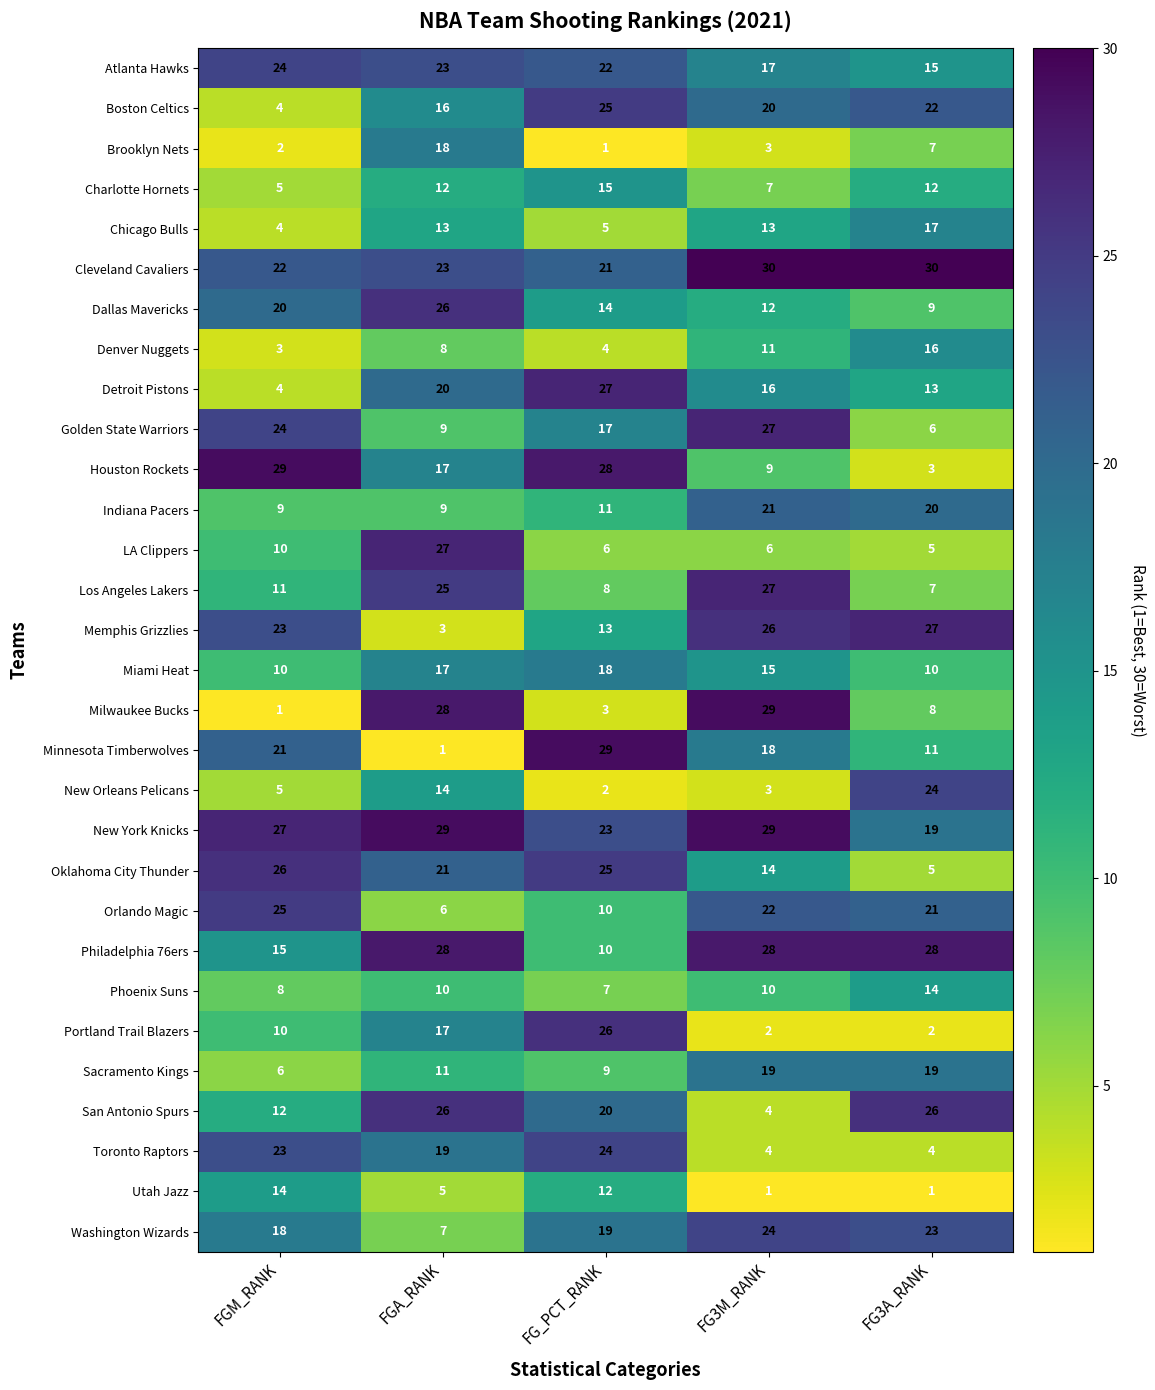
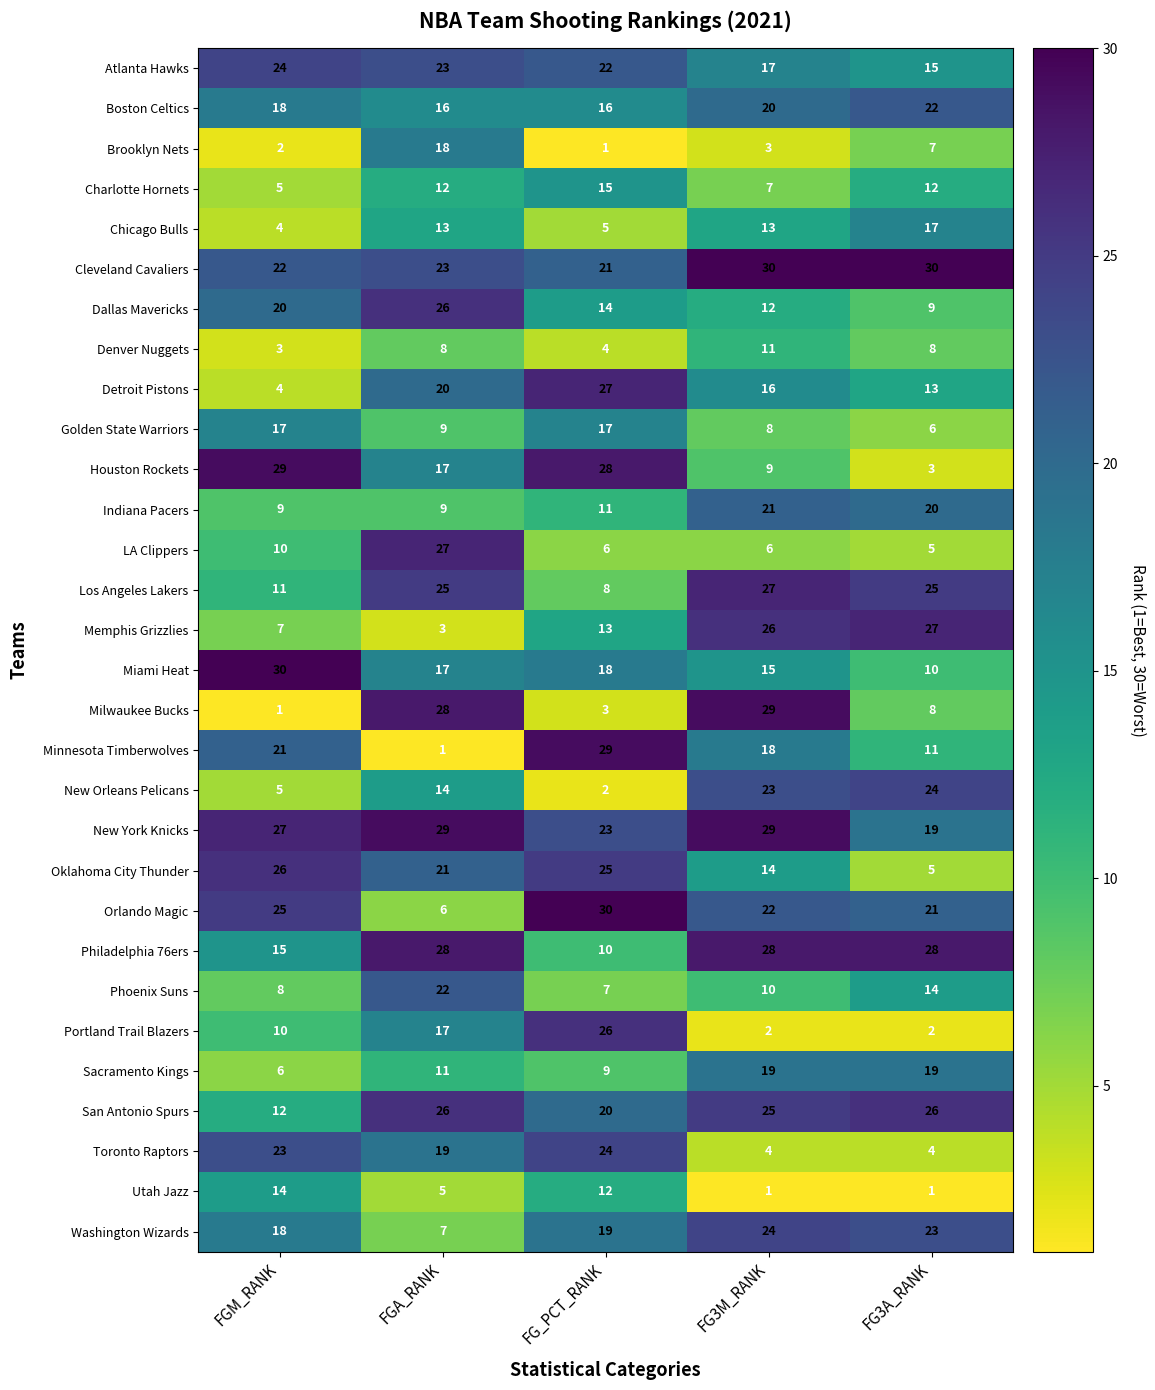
  {
    "Atlanta Hawks": {
      "FGM_RANK": 24,
      "FGA_RANK": 23,
      "FG_PCT_RANK": 22,
      "FG3M_RANK": 17,
      "FG3A_RANK": 15
    },
    "Boston Celtics": {
-     "FGM_RANK": 4,
+     "FGM_RANK": 18,
      "FGA_RANK": 16,
-     "FG_PCT_RANK": 25,
+     "FG_PCT_RANK": 16,
      "FG3M_RANK": 20,
      "FG3A_RANK": 22
    },
    "Brooklyn Nets": {
      "FGM_RANK": 2,
      "FGA_RANK": 18,
      "FG_PCT_RANK": 1,
      "FG3M_RANK": 3,
      "FG3A_RANK": 7
    },
    "Charlotte Hornets": {
      "FGM_RANK": 5,
      "FGA_RANK": 12,
      "FG_PCT_RANK": 15,
      "FG3M_RANK": 7,
      "FG3A_RANK": 12
    },
    "Chicago Bulls": {
      "FGM_RANK": 4,
      "FGA_RANK": 13,
      "FG_PCT_RANK": 5,
      "FG3M_RANK": 13,
      "FG3A_RANK": 17
    },
    "Cleveland Cavaliers": {
      "FGM_RANK": 22,
      "FGA_RANK": 23,
      "FG_PCT_RANK": 21,
      "FG3M_RANK": 30,
      "FG3A_RANK": 30
    },
    "Dallas Mavericks": {
      "FGM_RANK": 20,
      "FGA_RANK": 26,
      "FG_PCT_RANK": 14,
      "FG3M_RANK": 12,
      "FG3A_RANK": 9
    },
    "Denver Nuggets": {
      "FGM_RANK": 3,
      "FGA_RANK": 8,
      "FG_PCT_RANK": 4,
      "FG3M_RANK": 11,
-     "FG3A_RANK": 16
+     "FG3A_RANK": 8
    },
    "Detroit Pistons": {
      "FGM_RANK": 4,
      "FGA_RANK": 20,
      "FG_PCT_RANK": 27,
      "FG3M_RANK": 16,
      "FG3A_RANK": 13
    },
    "Golden State Warriors": {
-     "FGM_RANK": 24,
+     "FGM_RANK": 17,
      "FGA_RANK": 9,
      "FG_PCT_RANK": 17,
-     "FG3M_RANK": 27,
+     "FG3M_RANK": 8,
      "FG3A_RANK": 6
    },
    "Houston Rockets": {
      "FGM_RANK": 29,
      "FGA_RANK": 17,
      "FG_PCT_RANK": 28,
      "FG3M_RANK": 9,
      "FG3A_RANK": 3
    },
    "Indiana Pacers": {
      "FGM_RANK": 9,
      "FGA_RANK": 9,
      "FG_PCT_RANK": 11,
      "FG3M_RANK": 21,
      "FG3A_RANK": 20
    },
    "LA Clippers": {
      "FGM_RANK": 10,
      "FGA_RANK": 27,
      "FG_PCT_RANK": 6,
      "FG3M_RANK": 6,
      "FG3A_RANK": 5
    },
    "Los Angeles Lakers": {
      "FGM_RANK": 11,
      "FGA_RANK": 25,
      "FG_PCT_RANK": 8,
      "FG3M_RANK": 27,
-     "FG3A_RANK": 7
+     "FG3A_RANK": 25
    },
    "Memphis Grizzlies": {
-     "FGM_RANK": 23,
+     "FGM_RANK": 7,
      "FGA_RANK": 3,
      "FG_PCT_RANK": 13,
      "FG3M_RANK": 26,
      "FG3A_RANK": 27
    },
    "Miami Heat": {
-     "FGM_RANK": 10,
+     "FGM_RANK": 30,
      "FGA_RANK": 17,
      "FG_PCT_RANK": 18,
      "FG3M_RANK": 15,
      "FG3A_RANK": 10
    },
    "Milwaukee Bucks": {
      "FGM_RANK": 1,
      "FGA_RANK": 28,
      "FG_PCT_RANK": 3,
      "FG3M_RANK": 29,
      "FG3A_RANK": 8
    },
    "Minnesota Timberwolves": {
      "FGM_RANK": 21,
      "FGA_RANK": 1,
      "FG_PCT_RANK": 29,
      "FG3M_RANK": 18,
      "FG3A_RANK": 11
    },
    "New Orleans Pelicans": {
      "FGM_RANK": 5,
      "FGA_RANK": 14,
      "FG_PCT_RANK": 2,
-     "FG3M_RANK": 3,
+     "FG3M_RANK": 23,
      "FG3A_RANK": 24
    },
    "New York Knicks": {
      "FGM_RANK": 27,
      "FGA_RANK": 29,
      "FG_PCT_RANK": 23,
      "FG3M_RANK": 29,
      "FG3A_RANK": 19
    },
    "Oklahoma City Thunder": {
      "FGM_RANK": 26,
      "FGA_RANK": 21,
      "FG_PCT_RANK": 25,
      "FG3M_RANK": 14,
      "FG3A_RANK": 5
    },
    "Orlando Magic": {
      "FGM_RANK": 25,
      "FGA_RANK": 6,
-     "FG_PCT_RANK": 10,
+     "FG_PCT_RANK": 30,
      "FG3M_RANK": 22,
      "FG3A_RANK": 21
    },
    "Philadelphia 76ers": {
      "FGM_RANK": 15,
      "FGA_RANK": 28,
      "FG_PCT_RANK": 10,
      "FG3M_RANK": 28,
      "FG3A_RANK": 28
    },
    "Phoenix Suns": {
      "FGM_RANK": 8,
-     "FGA_RANK": 10,
+     "FGA_RANK": 22,
      "FG_PCT_RANK": 7,
      "FG3M_RANK": 10,
      "FG3A_RANK": 14
    },
    "Portland Trail Blazers": {
      "FGM_RANK": 10,
      "FGA_RANK": 17,
      "FG_PCT_RANK": 26,
      "FG3M_RANK": 2,
      "FG3A_RANK": 2
    },
    "Sacramento Kings": {
      "FGM_RANK": 6,
      "FGA_RANK": 11,
      "FG_PCT_RANK": 9,
      "FG3M_RANK": 19,
      "FG3A_RANK": 19
    },
    "San Antonio Spurs": {
      "FGM_RANK": 12,
      "FGA_RANK": 26,
      "FG_PCT_RANK": 20,
-     "FG3M_RANK": 4,
+     "FG3M_RANK": 25,
      "FG3A_RANK": 26
    },
    "Toronto Raptors": {
      "FGM_RANK": 23,
      "FGA_RANK": 19,
      "FG_PCT_RANK": 24,
      "FG3M_RANK": 4,
      "FG3A_RANK": 4
    },
    "Utah Jazz": {
      "FGM_RANK": 14,
      "FGA_RANK": 5,
      "FG_PCT_RANK": 12,
      "FG3M_RANK": 1,
      "FG3A_RANK": 1
    },
    "Washington Wizards": {
      "FGM_RANK": 18,
      "FGA_RANK": 7,
      "FG_PCT_RANK": 19,
      "FG3M_RANK": 24,
      "FG3A_RANK": 23
    }
  }
